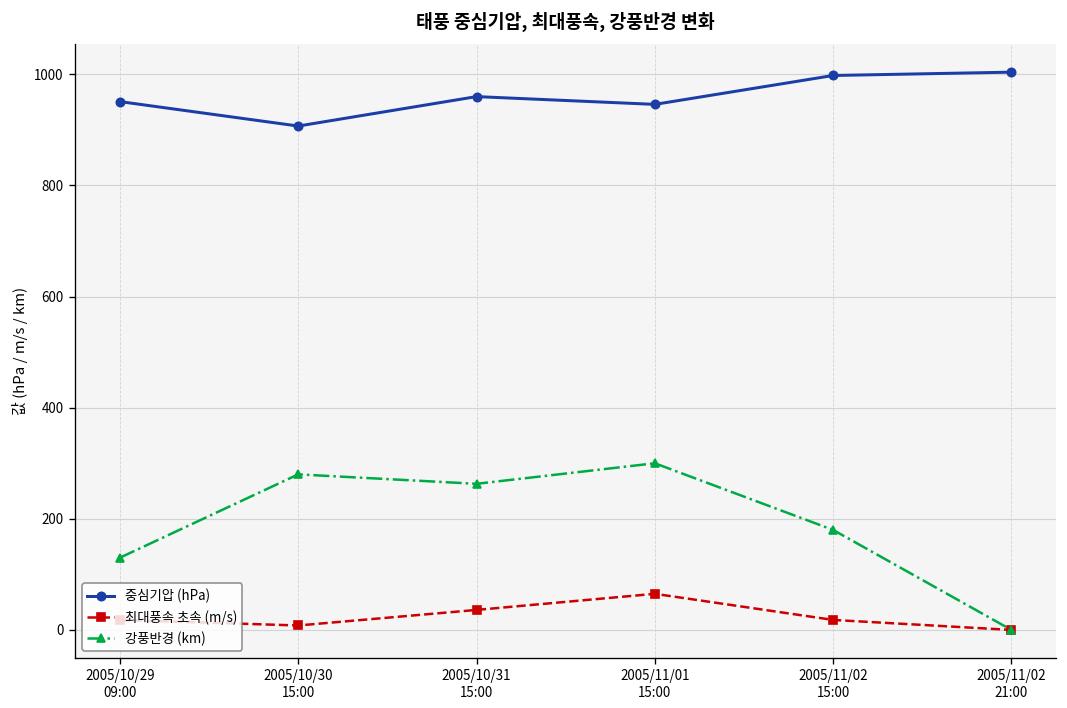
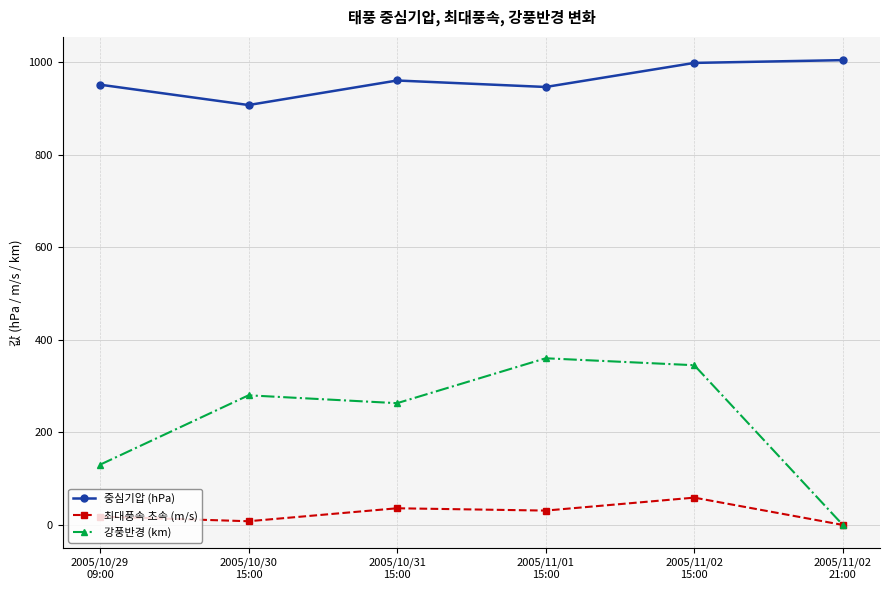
  {
    "중심기압 (hPa)": {
      "2005/10/29 09:00": 950,
      "2005/10/30 15:00": 910,
      "2005/10/31 15:00": 960,
      "2005/11/01 15:00": 950,
      "2005/11/02 15:00": 1000,
      "2005/11/02 21:00": 1000
    },
    "최대풍속 초속 (m/s)": {
      "2005/10/30 15:00": 10,
      "2005/10/31 15:00": 40,
-     "2005/11/01 15:00": 70,
-     "2005/11/02 15:00": 20
+     "2005/11/01 15:00": 30,
+     "2005/11/02 15:00": 60
    },
    "강풍반경 (km)": {
      "2005/10/29 09:00": 130,
      "2005/10/30 15:00": 280,
      "2005/10/31 15:00": 260,
-     "2005/11/01 15:00": 300,
-     "2005/11/02 15:00": 180
+     "2005/11/01 15:00": 360,
+     "2005/11/02 15:00": 350
    }
  }
